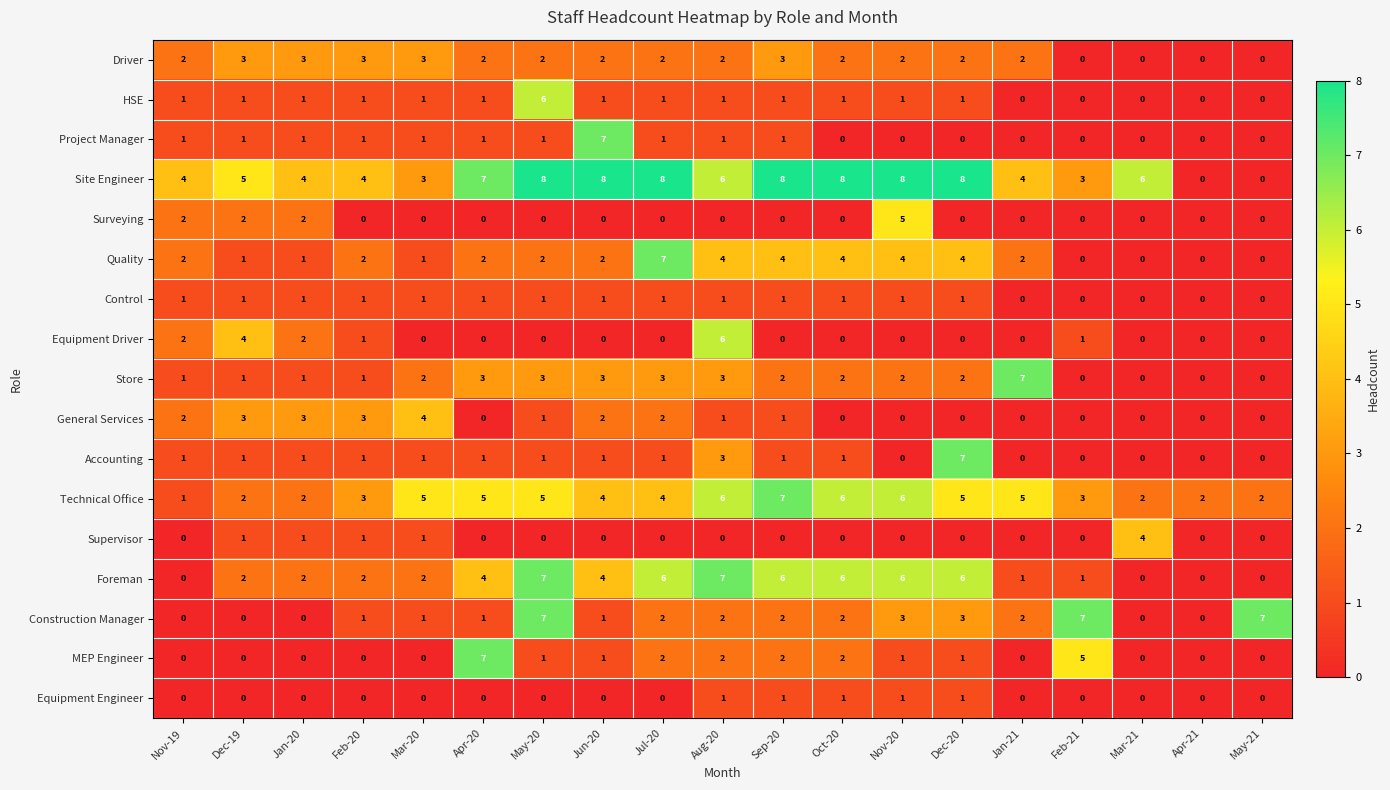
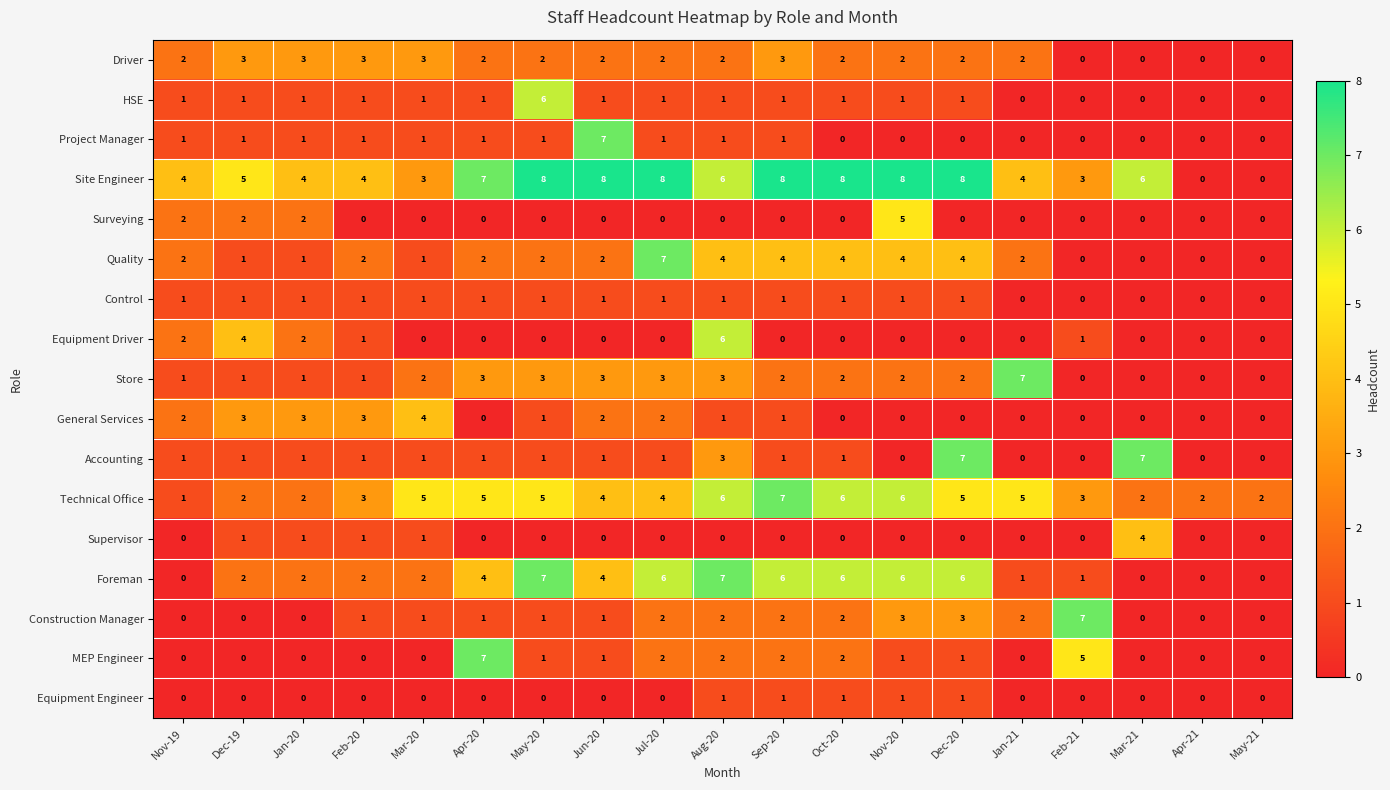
  {
    "Accounting": {
      "Nov-19": 1,
      "Dec-19": 1,
      "Jan-20": 1,
      "Feb-20": 1,
      "Mar-20": 1,
      "Apr-20": 1,
      "May-20": 1,
      "Jun-20": 1,
      "Jul-20": 1,
      "Aug-20": 3,
      "Sep-20": 1,
      "Oct-20": 1,
      "Nov-20": 0,
      "Dec-20": 7,
      "Jan-21": 0,
      "Feb-21": 0,
-     "Mar-21": 0,
+     "Mar-21": 7,
      "Apr-21": 0,
      "May-21": 0
    },
    "Construction Manager": {
      "Nov-19": 0,
      "Dec-19": 0,
      "Jan-20": 0,
      "Feb-20": 1,
      "Mar-20": 1,
      "Apr-20": 1,
-     "May-20": 7,
+     "May-20": 1,
      "Jun-20": 1,
      "Jul-20": 2,
      "Aug-20": 2,
      "Sep-20": 2,
      "Oct-20": 2,
      "Nov-20": 3,
      "Dec-20": 3,
      "Jan-21": 2,
      "Feb-21": 7,
      "Mar-21": 0,
      "Apr-21": 0,
-     "May-21": 7
+     "May-21": 0
    }
  }
